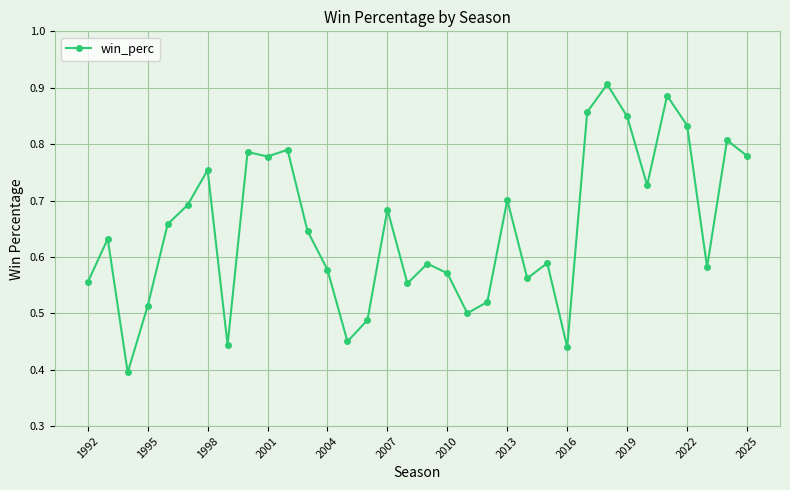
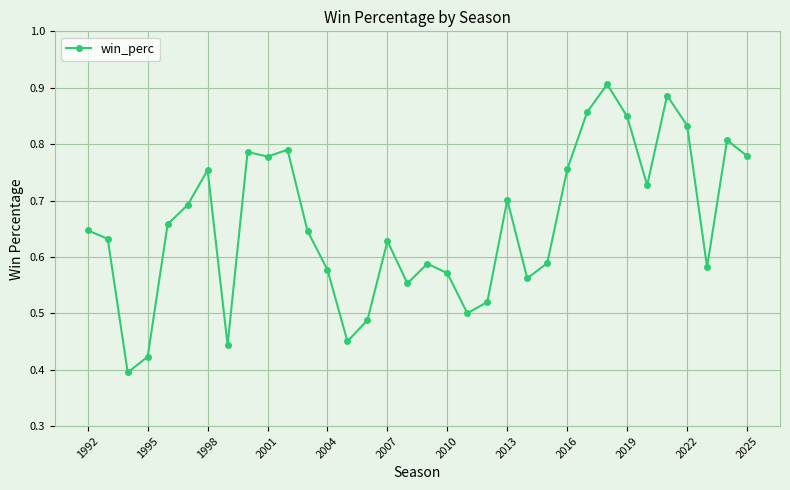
  {
-   "1992": 0.56,
-   "1995": 0.51,
+   "1992": 0.65,
+   "1995": 0.42,
    "1998": 0.75,
    "2001": 0.78,
    "2004": 0.58,
-   "2007": 0.68,
+   "2007": 0.63,
    "2010": 0.57,
    "2013": 0.70,
-   "2016": 0.44,
+   "2016": 0.76,
    "2019": 0.85,
    "2022": 0.83,
    "2025": 0.78
  }
